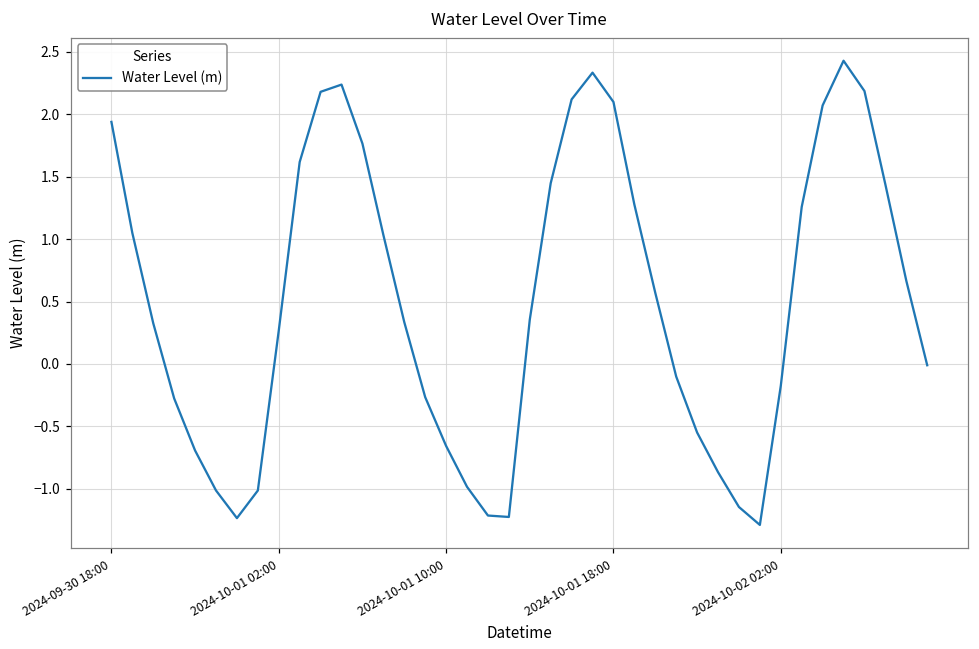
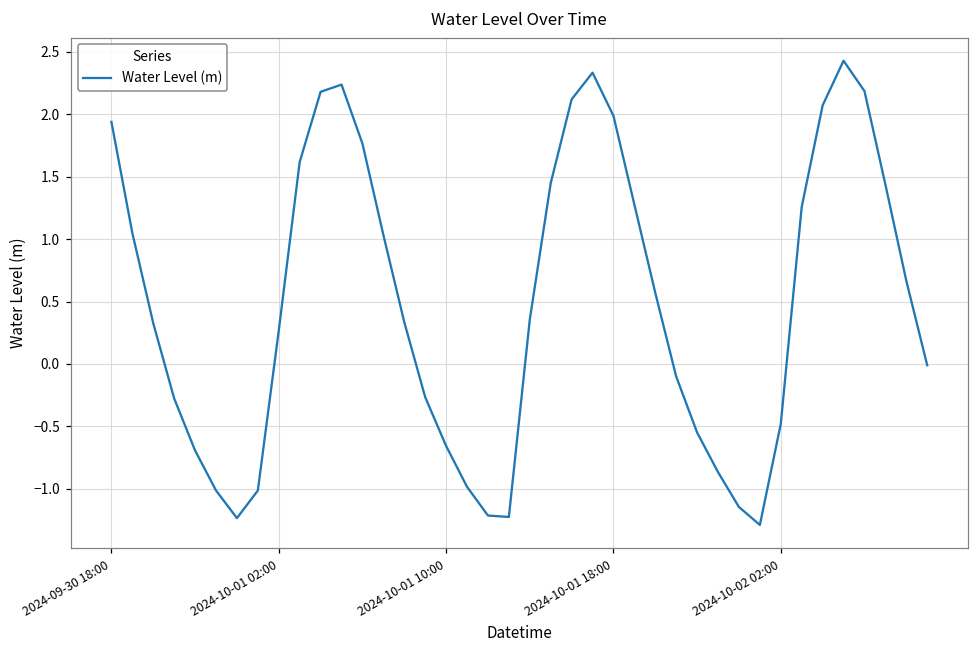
  {
    "2024-09-30 18:00": 1.94,
    "2024-10-01 02:00": 0.27,
    "2024-10-01 10:00": -0.66,
-   "2024-10-01 18:00": 2.10,
-   "2024-10-02 02:00": -0.17
+   "2024-10-01 18:00": 1.99,
+   "2024-10-02 02:00": -0.48
  }
